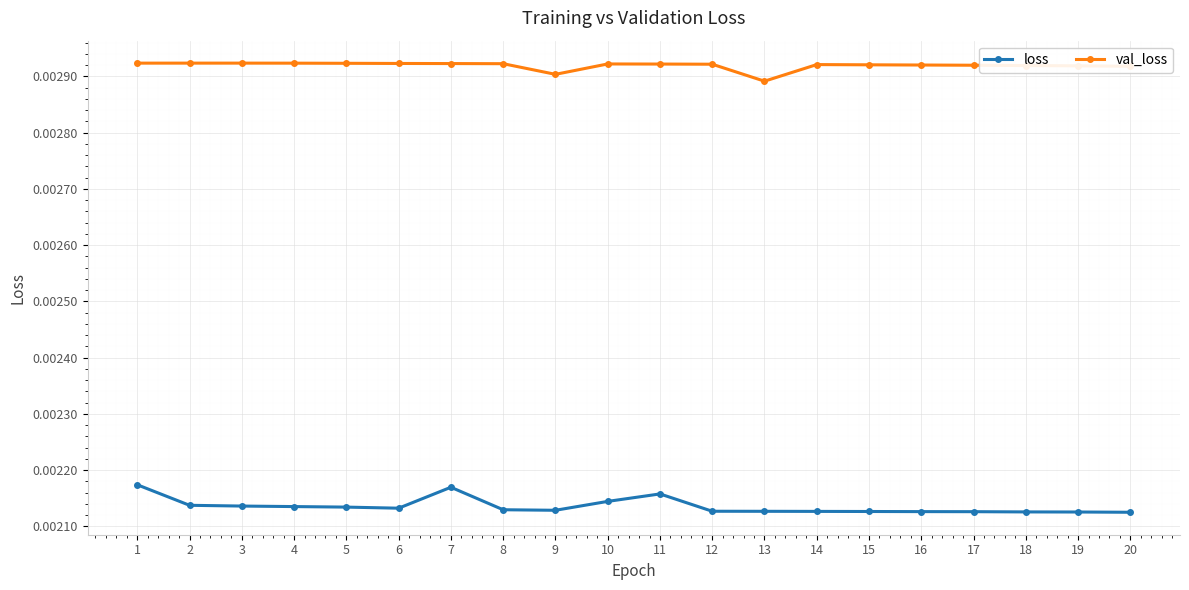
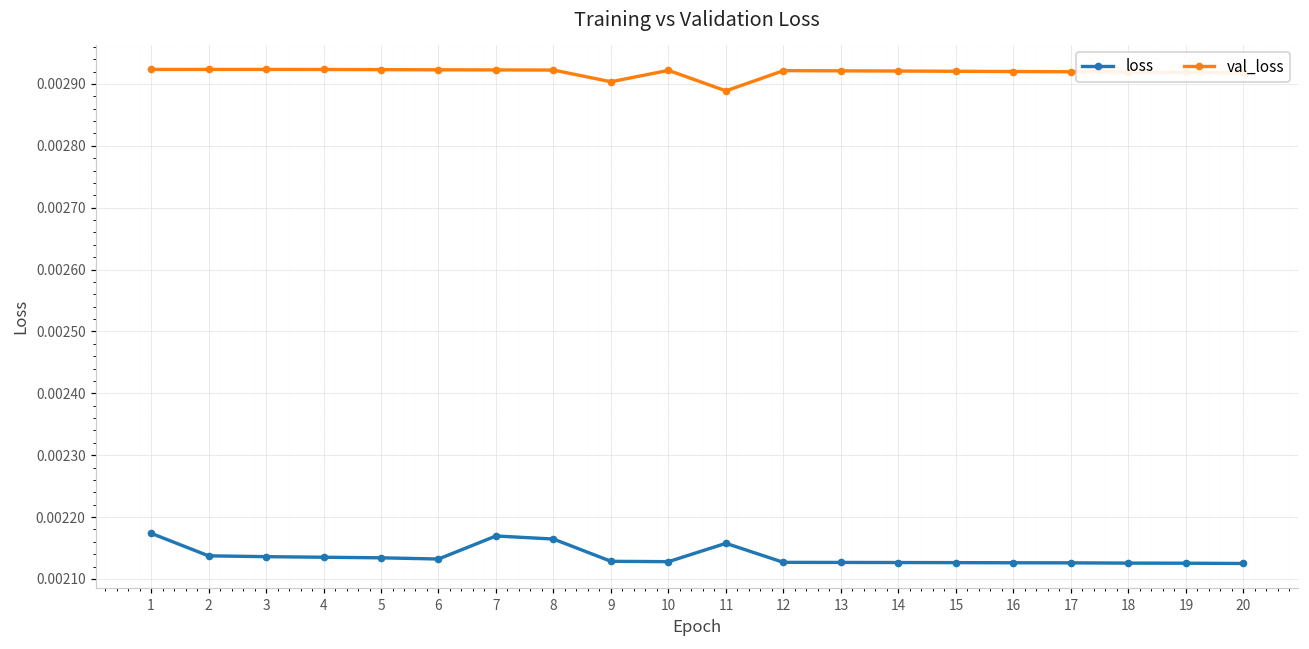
  {
    "loss": {
      "1": 0.00217,
      "2": 0.00214,
      "3": 0.00214,
      "4": 0.00214,
      "5": 0.00213,
      "6": 0.00213,
      "7": 0.00217,
-     "8": 0.00213,
+     "8": 0.00216,
      "9": 0.00213,
-     "10": 0.00214,
+     "10": 0.00213,
      "11": 0.00216,
      "12": 0.00213,
      "13": 0.00213,
      "14": 0.00213,
      "15": 0.00213,
      "16": 0.00213,
      "17": 0.00213,
      "18": 0.00213,
      "19": 0.00213,
      "20": 0.00212
    },
    "val_loss": {
      "1": 0.00292,
      "2": 0.00292,
      "3": 0.00292,
      "4": 0.00292,
      "5": 0.00292,
      "6": 0.00292,
      "7": 0.00292,
      "8": 0.00292,
      "9": 0.00290,
      "10": 0.00292,
-     "11": 0.00292,
+     "11": 0.00289,
      "12": 0.00292,
-     "13": 0.00289,
+     "13": 0.00292,
      "14": 0.00292,
      "15": 0.00292,
      "16": 0.00292,
      "17": 0.00292
    }
  }
